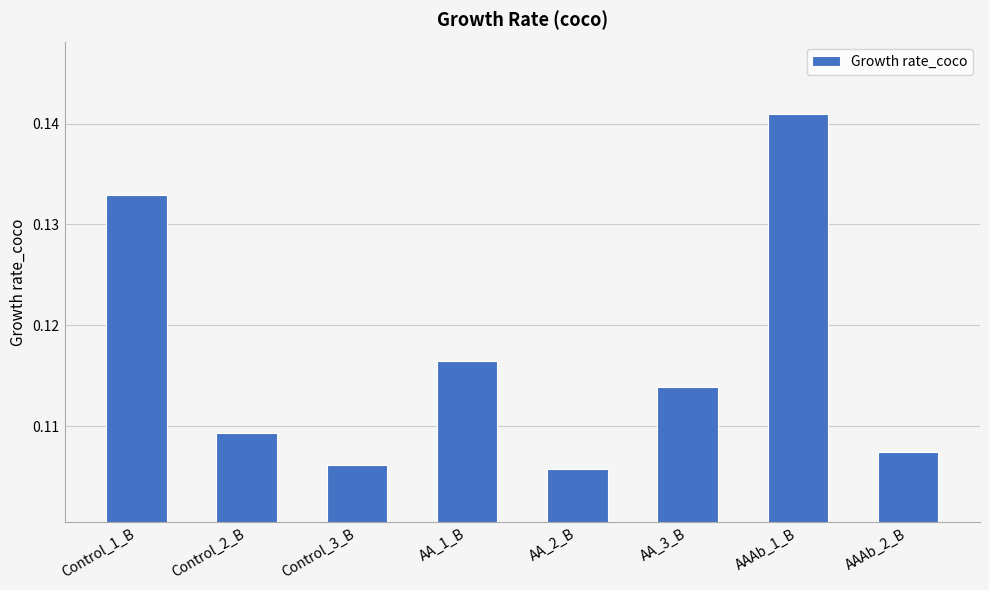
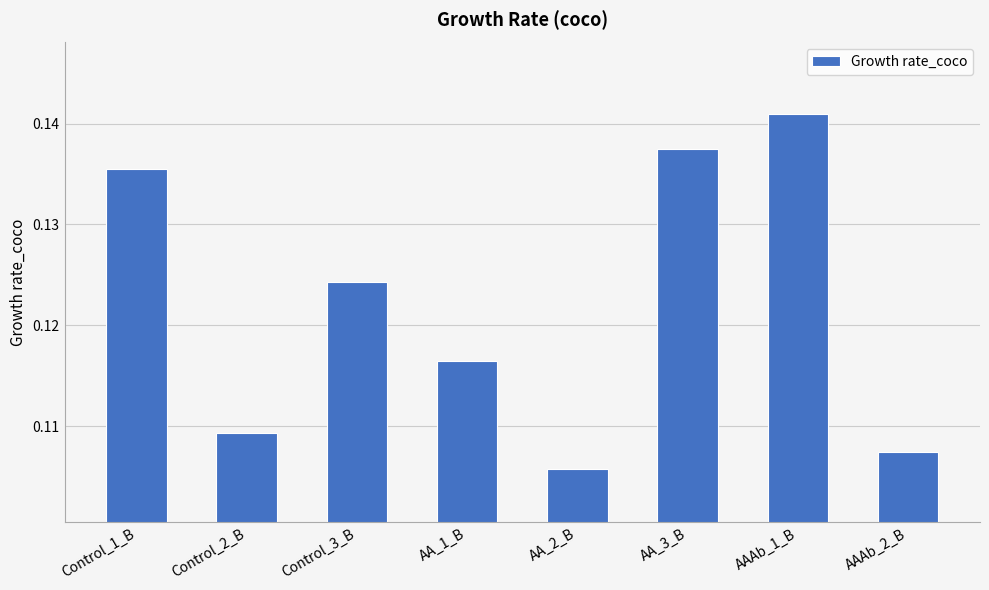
  {
-   "Control_1_B": 0.1330,
+   "Control_1_B": 0.1355,
    "Control_2_B": 0.1093,
-   "Control_3_B": 0.1061,
+   "Control_3_B": 0.1243,
    "AA_1_B": 0.1164,
    "AA_2_B": 0.1057,
-   "AA_3_B": 0.1139,
+   "AA_3_B": 0.1375,
    "AAAb_1_B": 0.1410,
    "AAAb_2_B": 0.1075
  }
